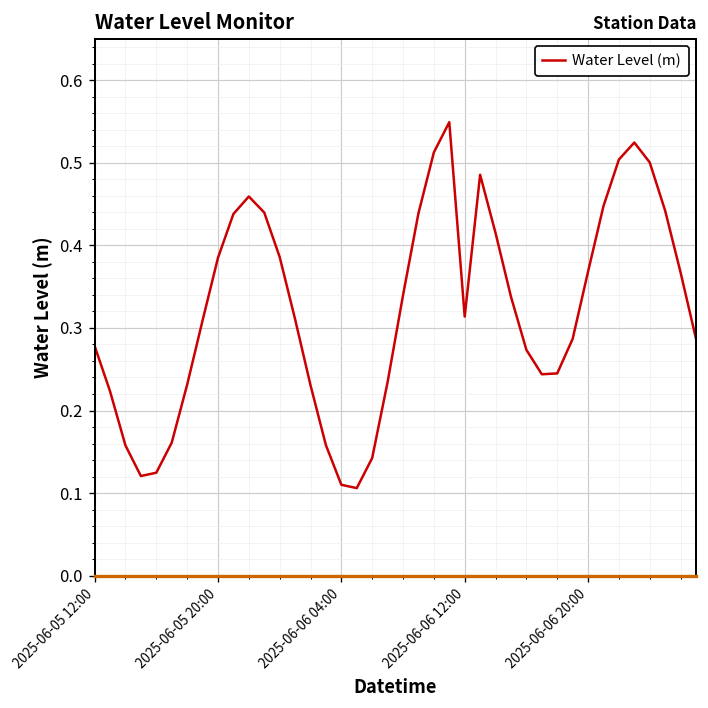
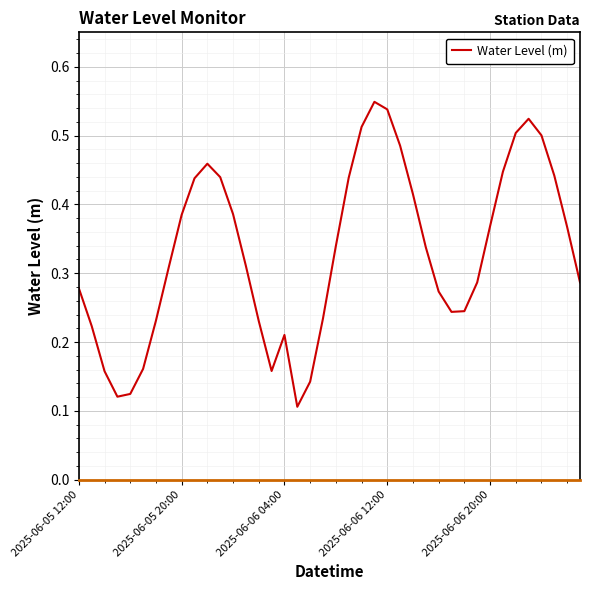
  {
    "2025-06-05 12:00": 0.28,
    "2025-06-05 20:00": 0.38,
-   "2025-06-06 04:00": 0.11,
-   "2025-06-06 12:00": 0.31,
+   "2025-06-06 04:00": 0.21,
+   "2025-06-06 12:00": 0.54,
    "2025-06-06 20:00": 0.37
  }
